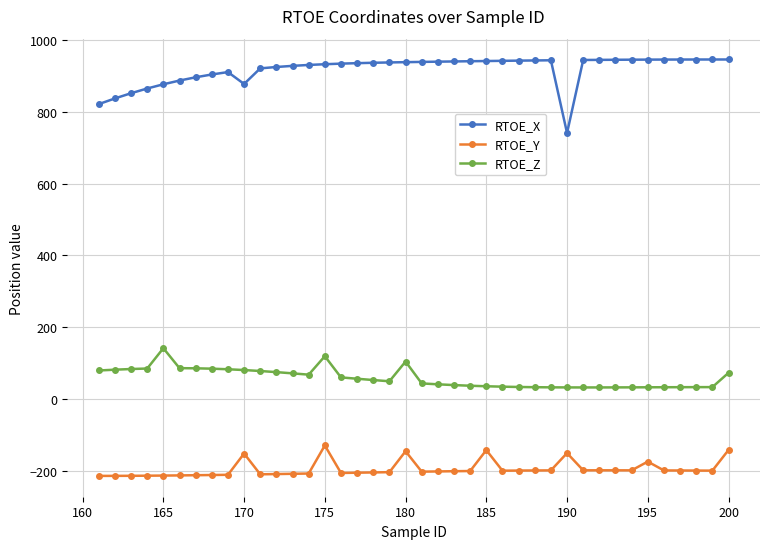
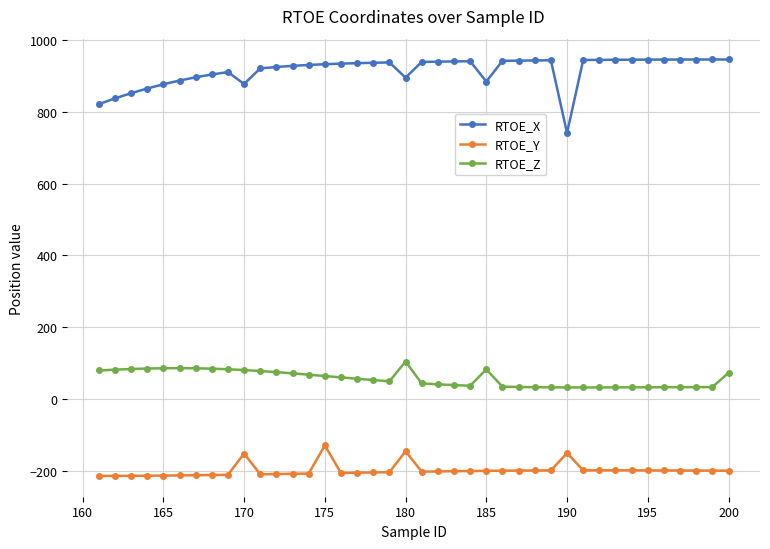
  {
    "RTOE_X": {
      "165": 880,
      "170": 880,
      "175": 930,
-     "180": 940,
-     "185": 940,
+     "180": 900,
+     "185": 880,
      "190": 740,
      "195": 950,
      "200": 950
    },
    "RTOE_Y": {
      "165": -210,
      "170": -150,
      "175": -130,
      "180": -150,
-     "185": -140,
+     "185": -200,
      "190": -150,
-     "195": -170,
-     "200": -140
+     "195": -200,
+     "200": -200
    },
    "RTOE_Z": {
-     "165": 140,
+     "165": 90,
      "170": 80,
-     "175": 120,
+     "175": 60,
      "180": 100,
-     "185": 40,
+     "185": 80,
      "190": 30,
      "195": 30,
      "200": 70
    }
  }
